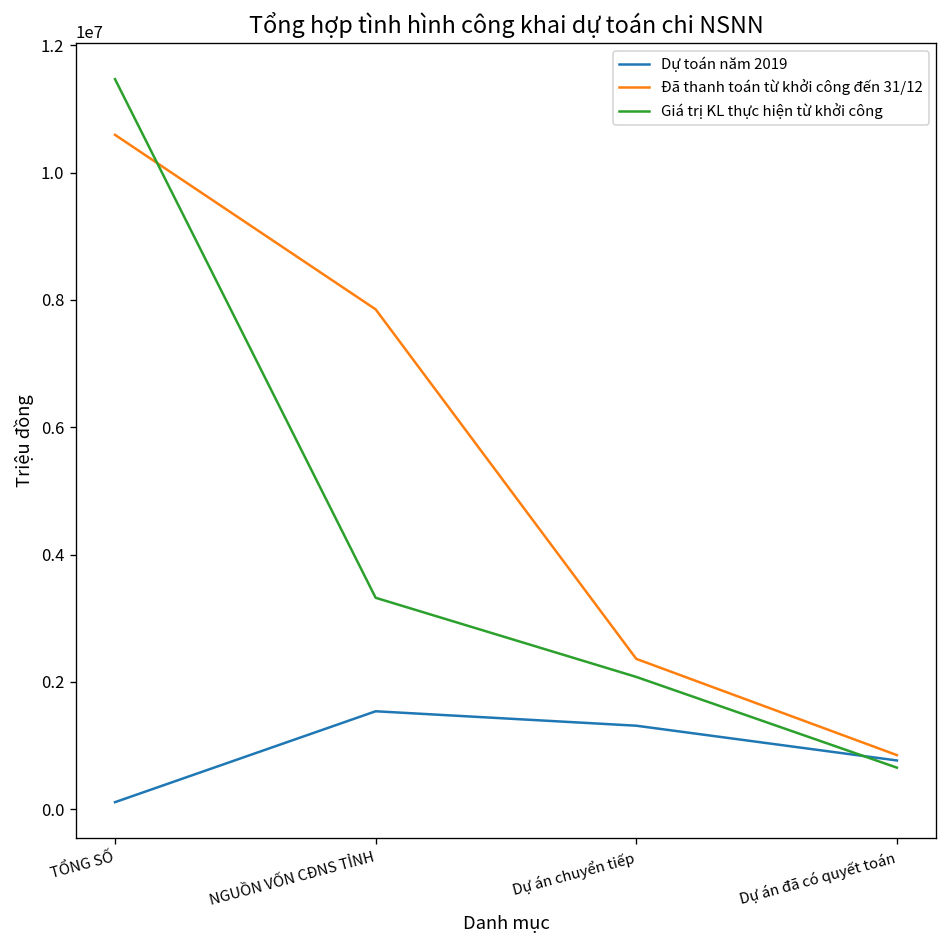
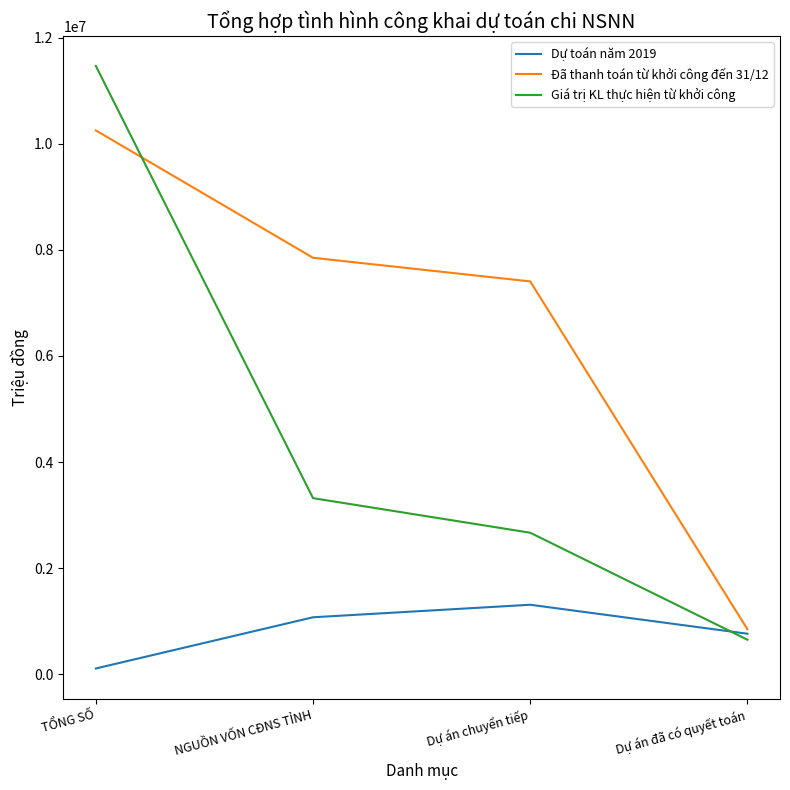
  {
    "Dự toán năm 2019": {
      "TỔNG SỐ": 100000,
-     "NGUỒN VỐN CĐNS TỈNH": 1500000,
+     "NGUỒN VỐN CĐNS TỈNH": 1100000,
      "Dự án chuyển tiếp": 1300000,
      "Dự án đã có quyết toán": 800000
    },
    "Đã thanh toán từ khởi công đến 31/12": {
-     "TỔNG SỐ": 10600000,
+     "TỔNG SỐ": 10300000,
      "NGUỒN VỐN CĐNS TỈNH": 7900000,
-     "Dự án chuyển tiếp": 2400000,
+     "Dự án chuyển tiếp": 7400000,
      "Dự án đã có quyết toán": 800000
    },
    "Giá trị KL thực hiện từ khởi công": {
      "TỔNG SỐ": 11500000,
      "NGUỒN VỐN CĐNS TỈNH": 3300000,
-     "Dự án chuyển tiếp": 2100000,
+     "Dự án chuyển tiếp": 2700000,
      "Dự án đã có quyết toán": 700000
    }
  }
